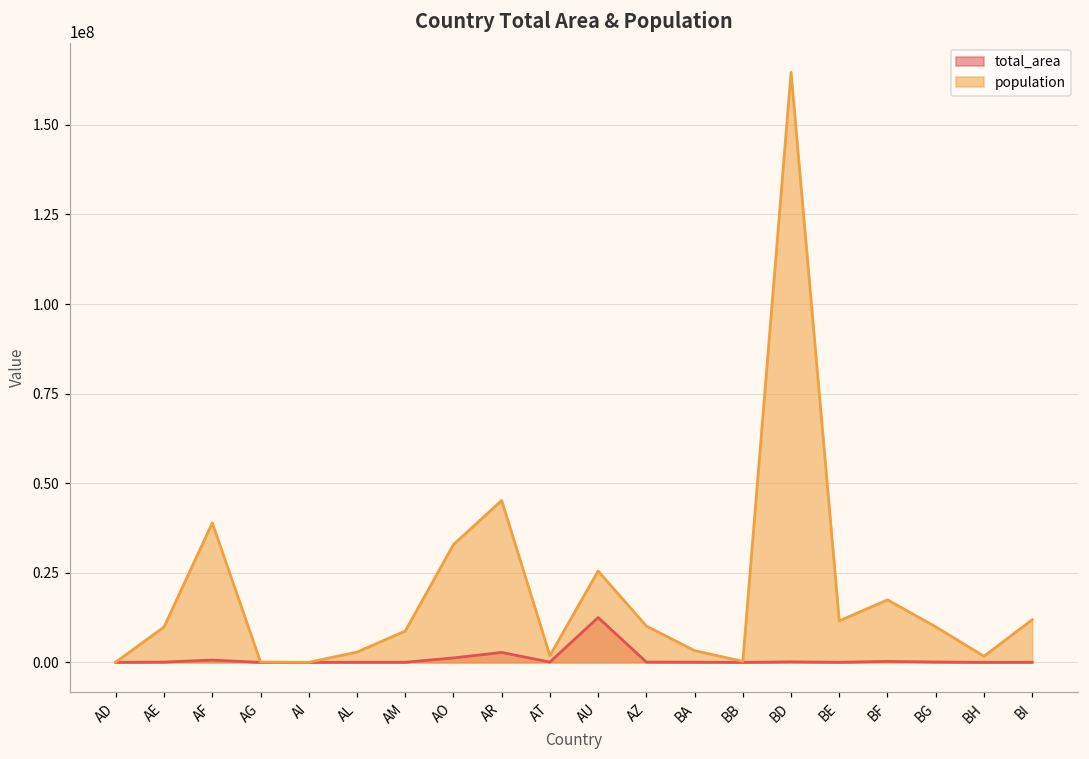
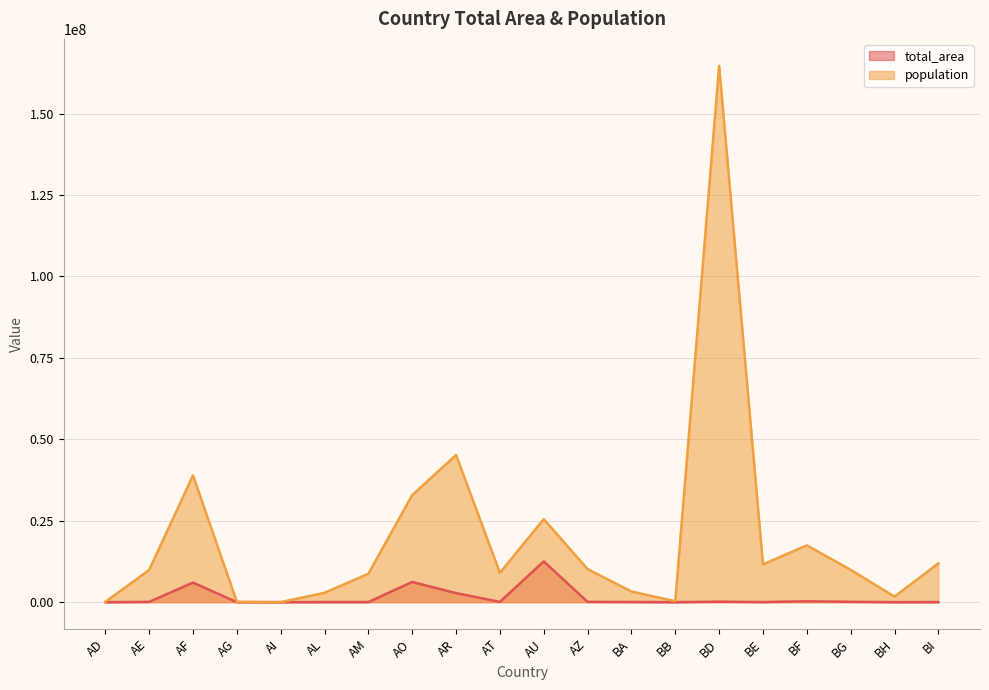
  {
    "total_area": {
      "AE": 0,
-     "AF": 1000000,
+     "AF": 6000000,
      "AL": 0,
      "AM": 0,
-     "AO": 1000000,
+     "AO": 6000000,
      "AR": 3000000,
      "AT": 0,
      "AU": 13000000,
      "AZ": 0,
      "BA": 0,
      "BD": 0,
      "BE": 0,
      "BF": 0,
      "BG": 0,
      "BH": 0,
      "BI": 0
    },
    "population": {
      "AE": 10000000,
      "AF": 39000000,
      "AL": 3000000,
      "AM": 9000000,
      "AO": 33000000,
      "AR": 45000000,
-     "AT": 2000000,
+     "AT": 9000000,
      "AU": 25000000,
      "AZ": 10000000,
      "BA": 3000000,
      "BD": 165000000,
      "BE": 12000000,
      "BF": 17000000,
      "BG": 10000000,
      "BH": 2000000,
      "BI": 12000000
    }
  }
